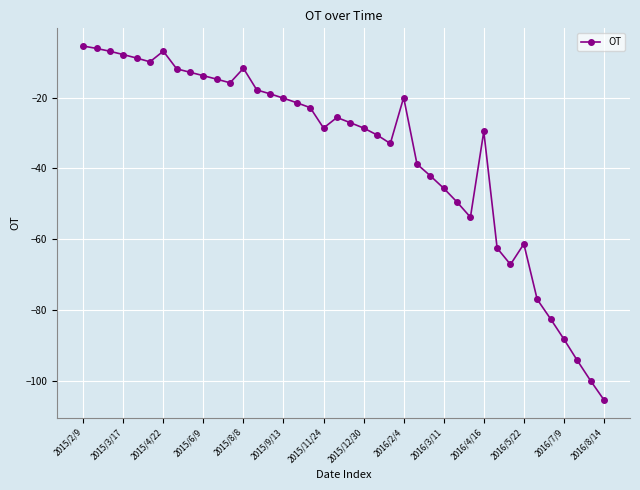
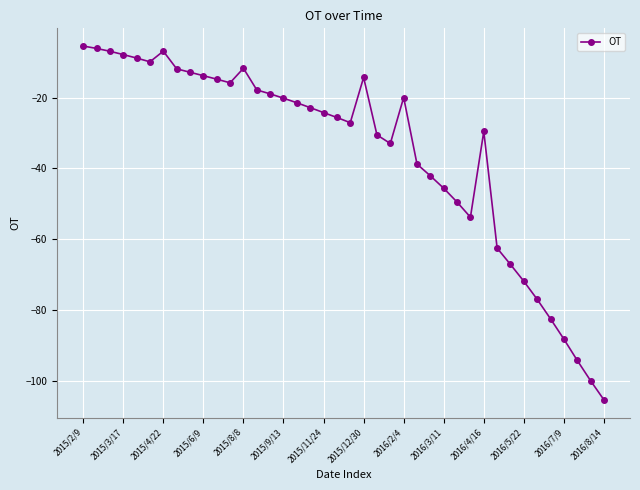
  {
    "2015/2/9": -5,
    "2015/3/17": -8,
    "2015/4/22": -7,
    "2015/6/9": -14,
    "2015/8/8": -12,
    "2015/9/13": -20,
-   "2015/11/24": -29,
-   "2015/12/30": -29,
+   "2015/11/24": -24,
+   "2015/12/30": -14,
    "2016/2/4": -20,
    "2016/3/11": -46,
    "2016/4/16": -30,
-   "2016/5/22": -61,
+   "2016/5/22": -72,
    "2016/7/9": -88,
    "2016/8/14": -105
  }
